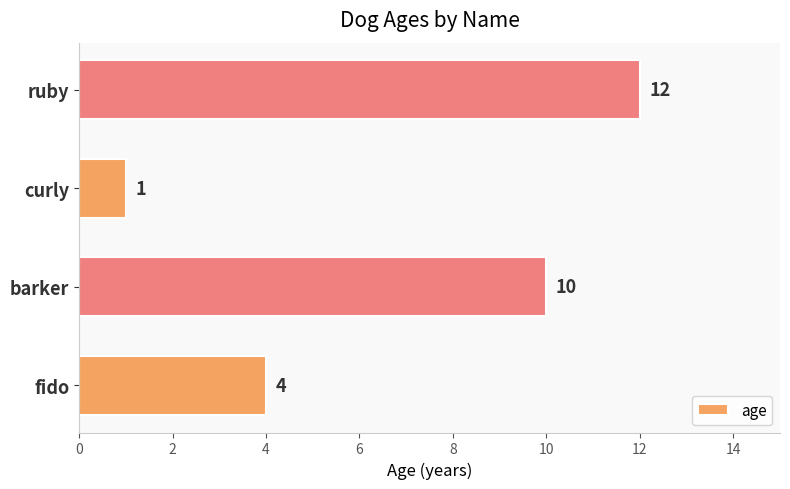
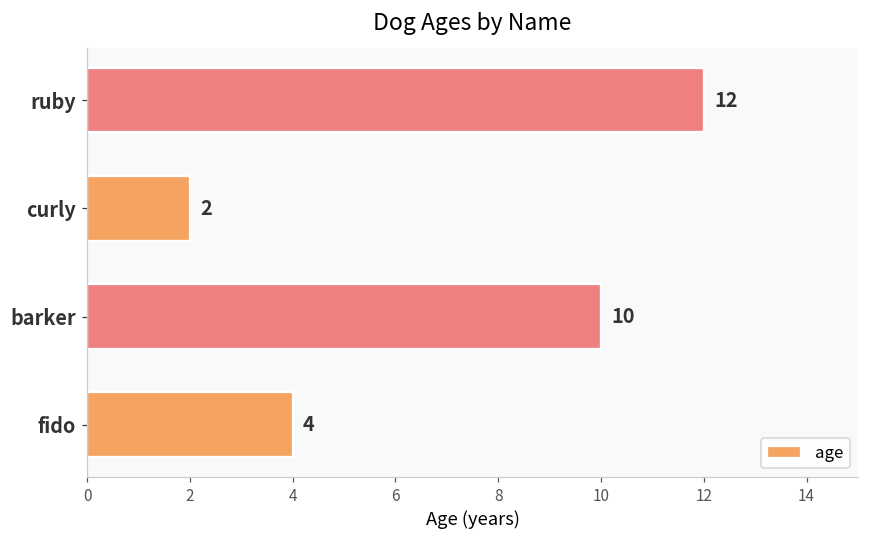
  {
    "ruby": 12,
-   "curly": 1,
+   "curly": 2,
    "barker": 10,
    "fido": 4
  }
